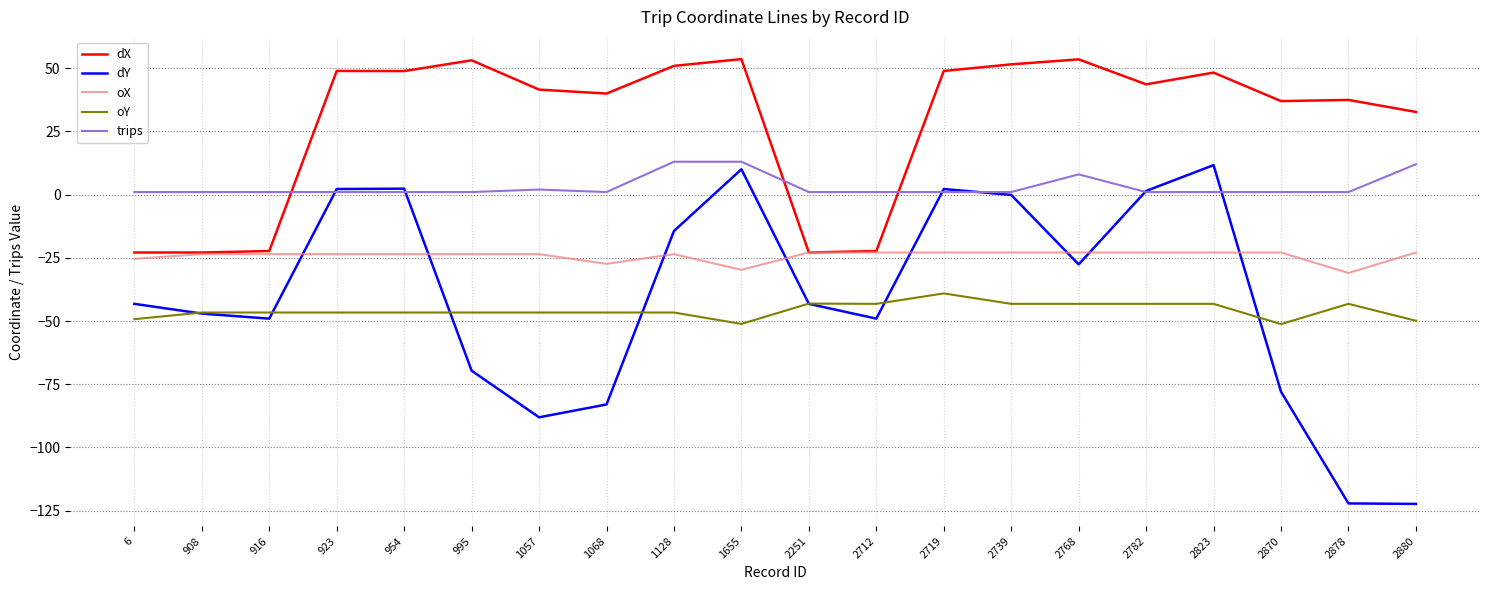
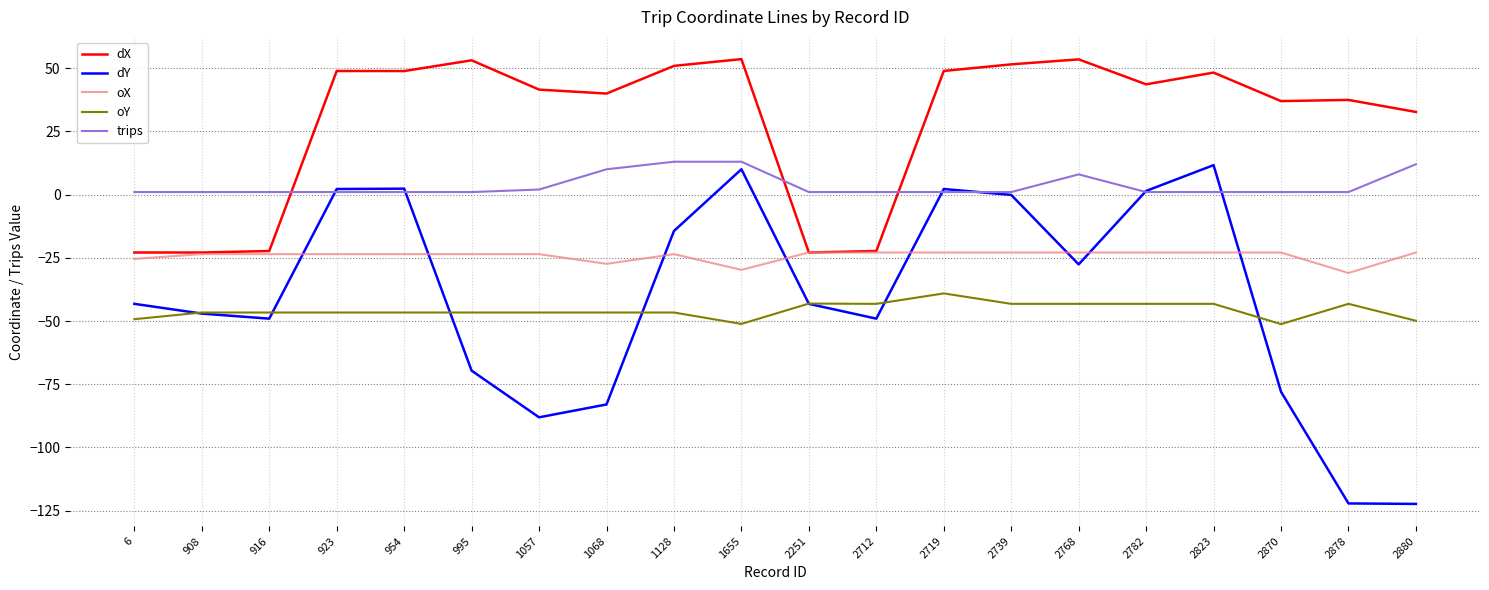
  {
    "dX": {
      "6": -23,
      "916": -22,
      "923": 49,
      "954": 49,
      "995": 53,
      "1057": 42,
      "1068": 40,
      "1128": 51,
      "1655": 54,
      "2719": 49,
      "2739": 52,
      "2768": 53,
      "2782": 44,
      "2823": 48,
      "2870": 37,
      "2878": 37,
      "2880": 33
    },
    "dY": {
      "6": -43,
      "916": -49,
      "923": 2,
      "954": 2,
      "995": -70,
      "1057": -88,
      "1068": -83,
      "1128": -14,
      "1655": 10,
      "2712": -49,
      "2719": 2,
      "2739": 0,
      "2768": -28,
      "2823": 12,
      "2870": -78,
      "2878": -122,
      "2880": -122
    },
    "oX": {
      "6": -25,
      "916": -24,
      "923": -24,
      "954": -24,
      "995": -24,
      "1057": -24,
      "1068": -27,
      "1128": -24,
      "1655": -30,
      "2719": -23,
      "2739": -23,
      "2768": -23,
      "2782": -23,
      "2823": -23,
      "2870": -23,
      "2878": -31,
      "2880": -23
    },
    "oY": {
      "6": -49,
      "916": -47,
      "923": -47,
      "954": -47,
      "995": -47,
      "1057": -47,
      "1068": -47,
      "1128": -47,
      "1655": -51,
      "2712": -43,
      "2719": -39,
      "2739": -43,
      "2768": -43,
      "2782": -43,
      "2823": -43,
      "2870": -51,
      "2878": -43,
      "2880": -50
    },
    "trips": {
      "6": 1,
      "908": 1,
      "916": 1,
      "923": 1,
      "954": 1,
      "995": 1,
      "1057": 2,
-     "1068": 1,
+     "1068": 10,
      "1128": 13,
      "1655": 13,
      "2251": 1,
      "2712": 1,
      "2719": 1,
      "2739": 1,
      "2768": 8,
      "2823": 1,
      "2870": 1,
      "2878": 1,
      "2880": 12
    }
  }
